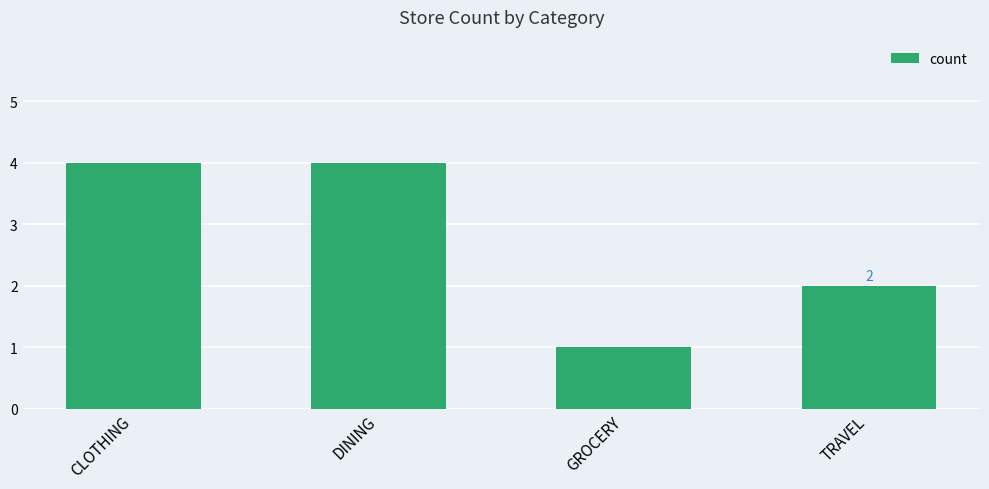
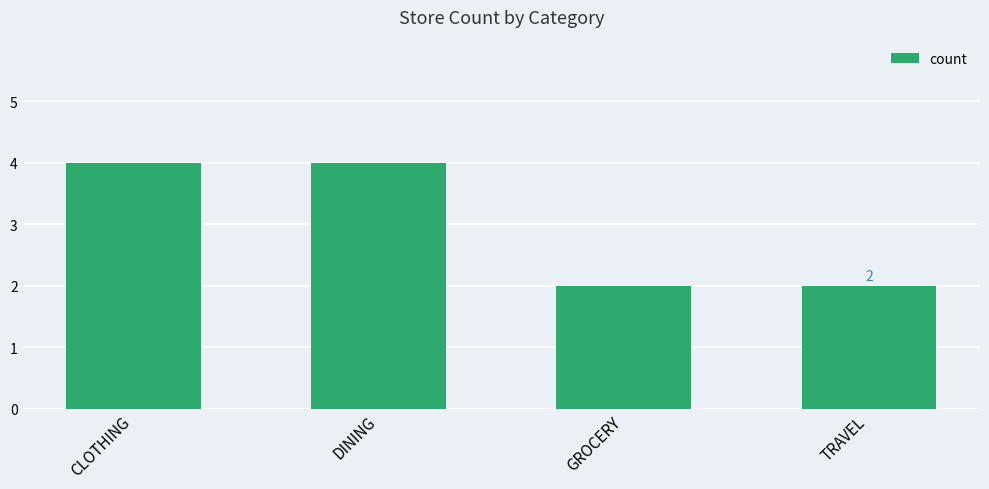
  {
    "CLOTHING": 4,
    "DINING": 4,
-   "GROCERY": 1
+   "GROCERY": 2
  }
